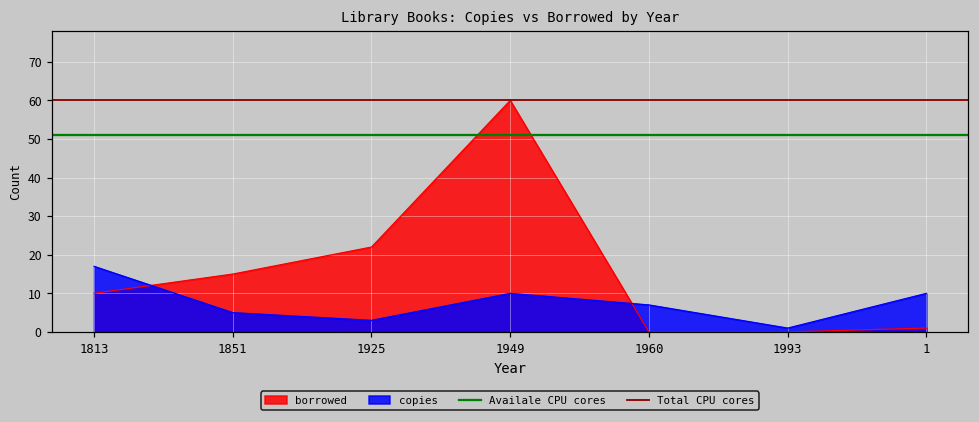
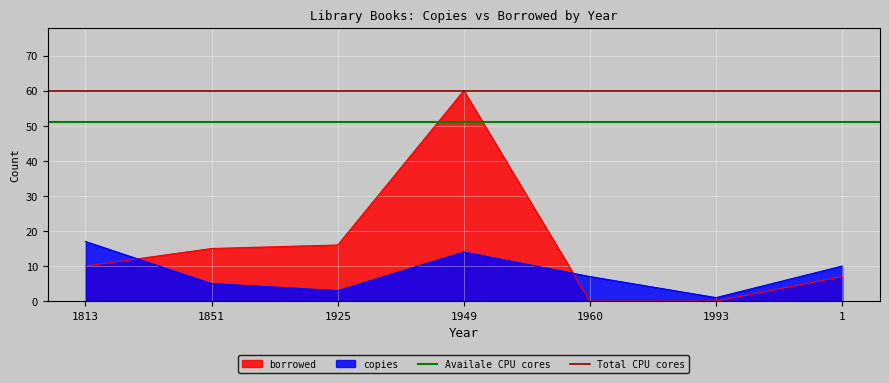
  {
    "borrowed": {
      "1813": 10,
      "1851": 15,
-     "1925": 22,
+     "1925": 16,
      "1949": 60,
      "1960": 0,
      "1993": 0,
-     "1": 1
+     "1": 7
    },
    "copies": {
      "1813": 17,
      "1851": 5,
      "1925": 3,
-     "1949": 10,
+     "1949": 14,
      "1960": 7,
      "1993": 1,
      "1": 10
    }
  }
